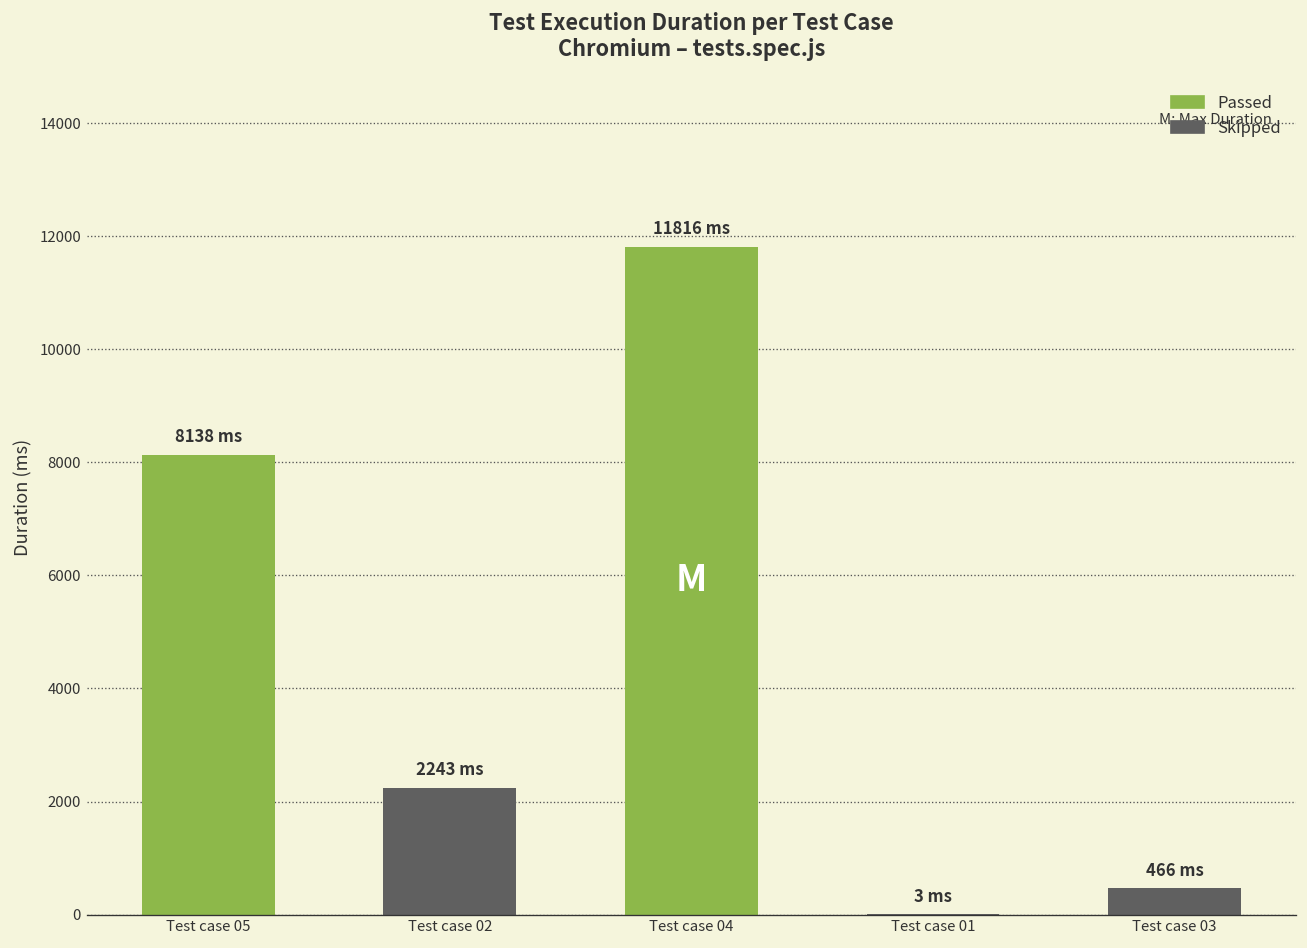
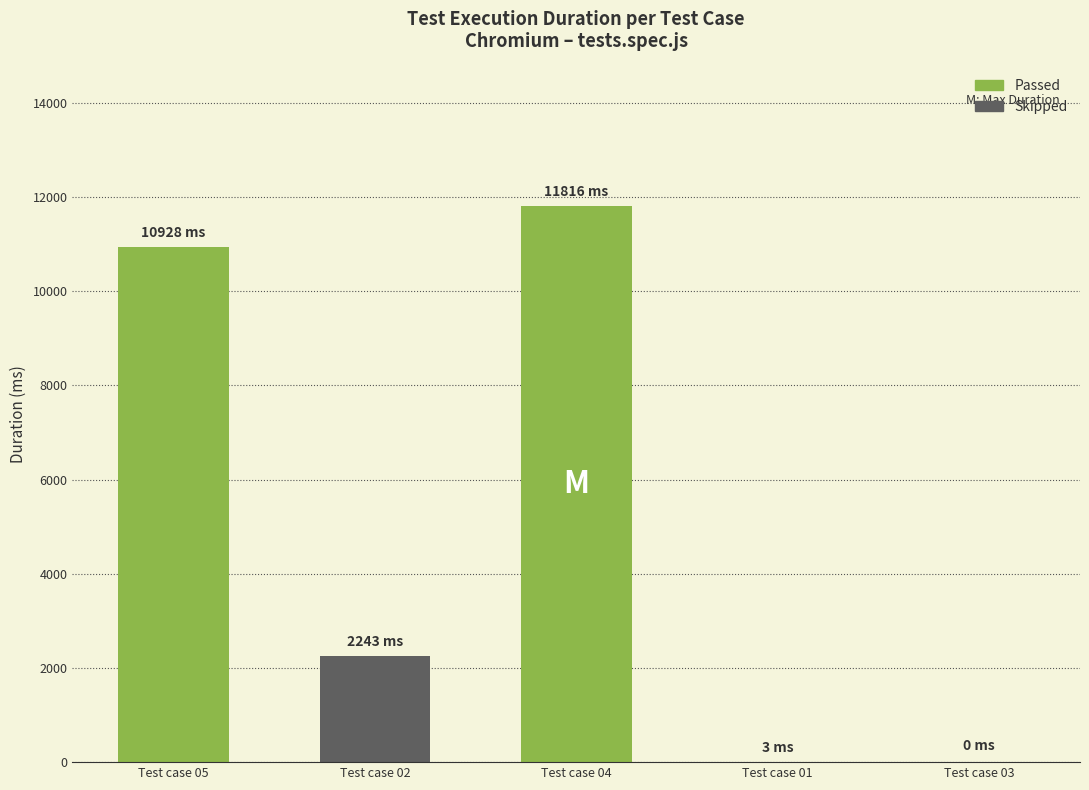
  {
-   "Test case 05": 8138,
+   "Test case 05": 10928,
    "Test case 02": 2243,
    "Test case 04": 11816,
    "Test case 01": 3,
-   "Test case 03": 466
+   "Test case 03": 0
  }
